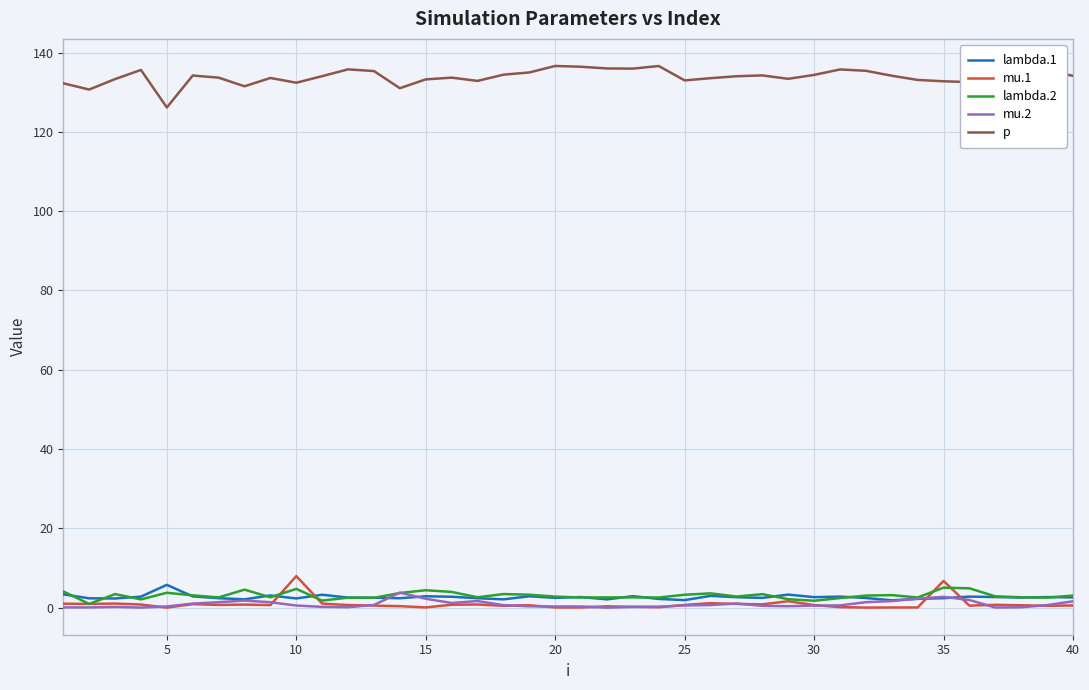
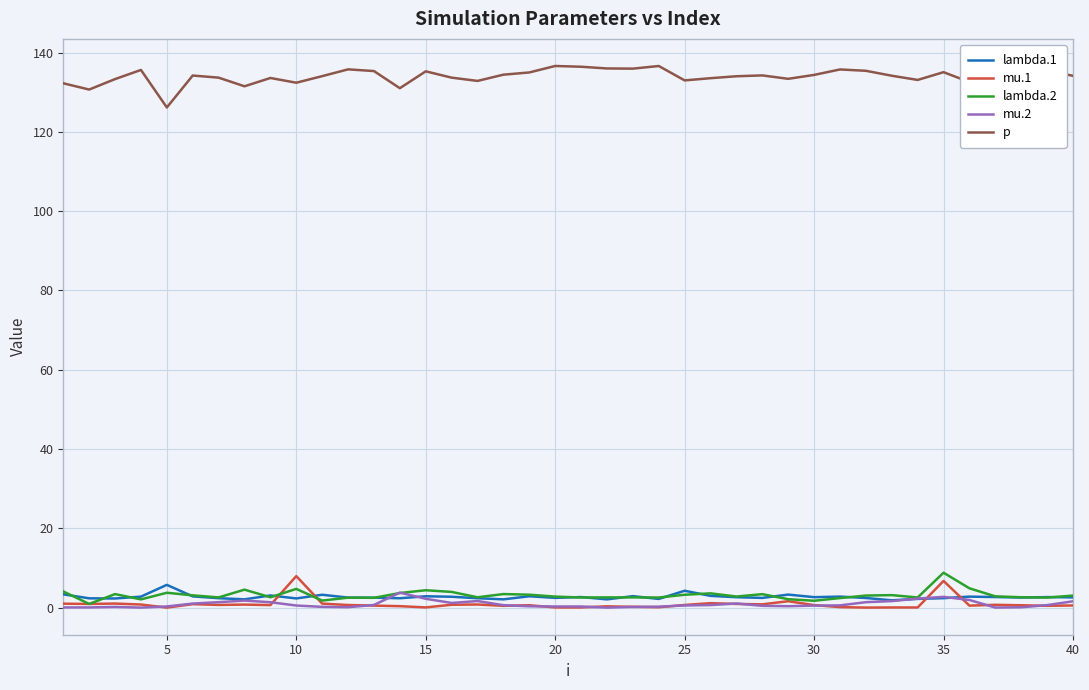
  {
    "lambda.1": {
      "5": 6,
      "10": 2,
-     "25": 2,
+     "25": 4,
      "30": 3
    },
    "mu.1": {
      "10": 8,
      "15": 0,
      "35": 7,
      "40": 1
    },
    "lambda.2": {
      "5": 4,
      "10": 5,
      "15": 4,
      "25": 3,
      "30": 2,
-     "35": 5
+     "35": 9
    },
    "mu.2": {
      "10": 1,
      "40": 2
    },
    "p": {
      "5": 126,
      "10": 132,
-     "15": 133,
+     "15": 135,
      "20": 137,
      "25": 133,
      "30": 134,
-     "35": 133,
+     "35": 135,
      "40": 134
    }
  }
